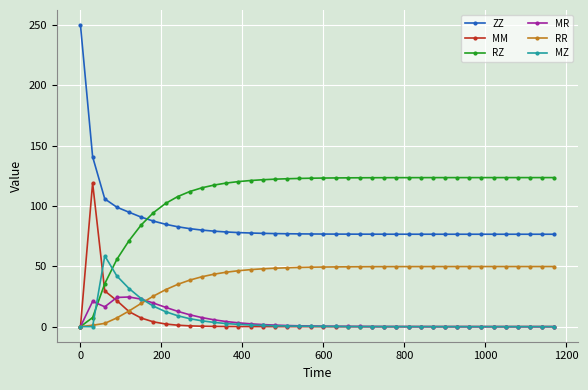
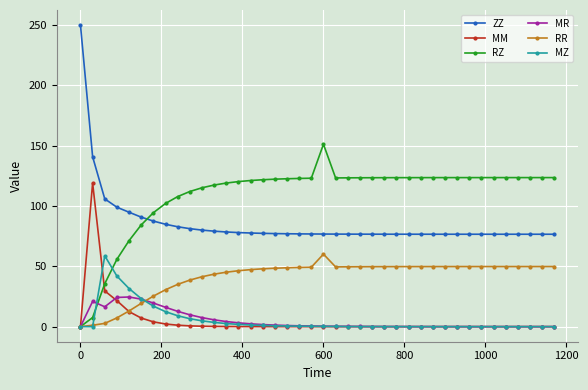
  {
    "ZZ": {
      "0": 250,
      "600": 77
    },
    "RZ": {
-     "600": 123
+     "600": 151
    },
    "RR": {
-     "600": 49
+     "600": 60
    }
  }
